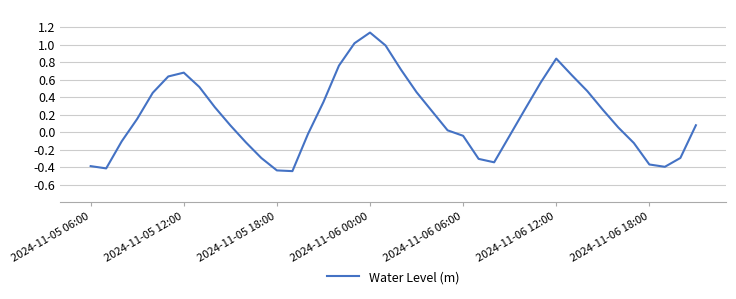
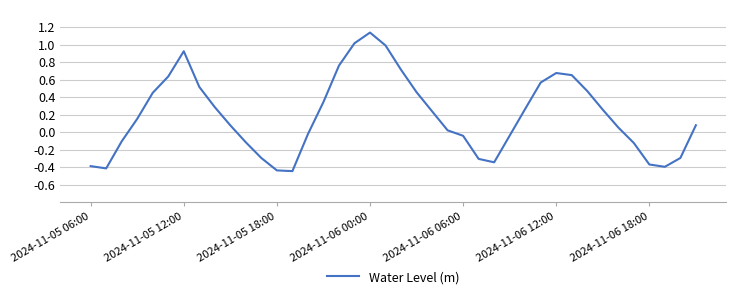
  {
    "2024-11-05 06:00": -0.4,
-   "2024-11-05 12:00": 0.7,
+   "2024-11-05 12:00": 0.9,
    "2024-11-05 18:00": -0.4,
    "2024-11-06 00:00": 1.1,
    "2024-11-06 06:00": 0.0,
-   "2024-11-06 12:00": 0.8,
+   "2024-11-06 12:00": 0.7,
    "2024-11-06 18:00": -0.4
  }
